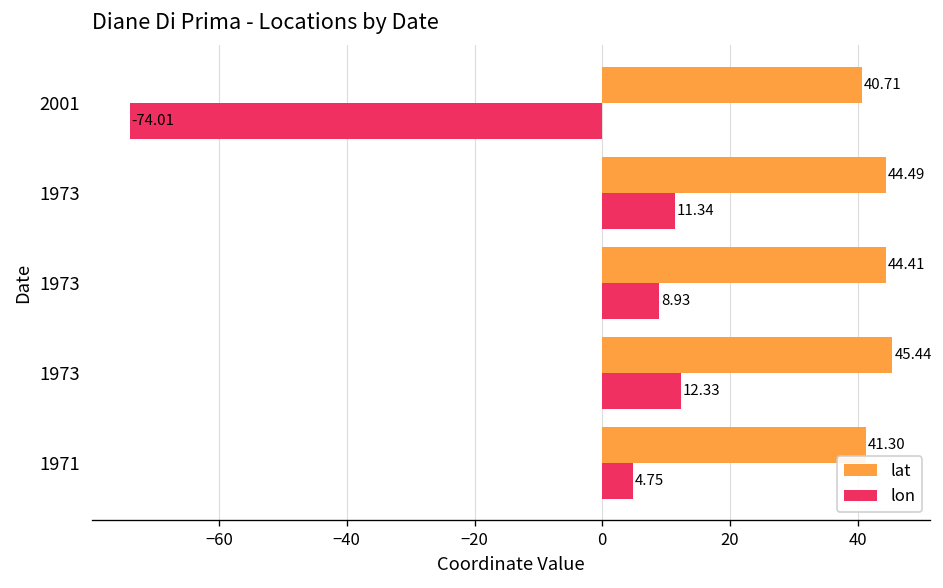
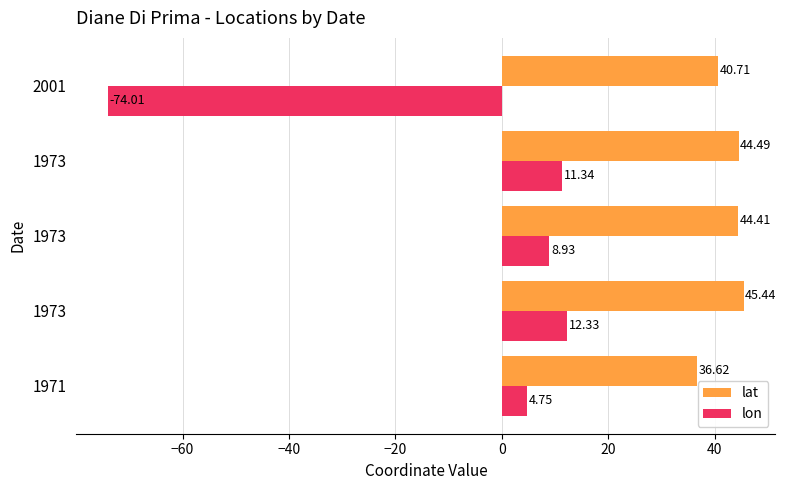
  {
    "lat": {
      "2001": 40.71,
-     "1971": 41.30
+     "1971": 36.62
    },
    "lon": {
      "2001": -74.01,
      "1971": 4.75
    }
  }
